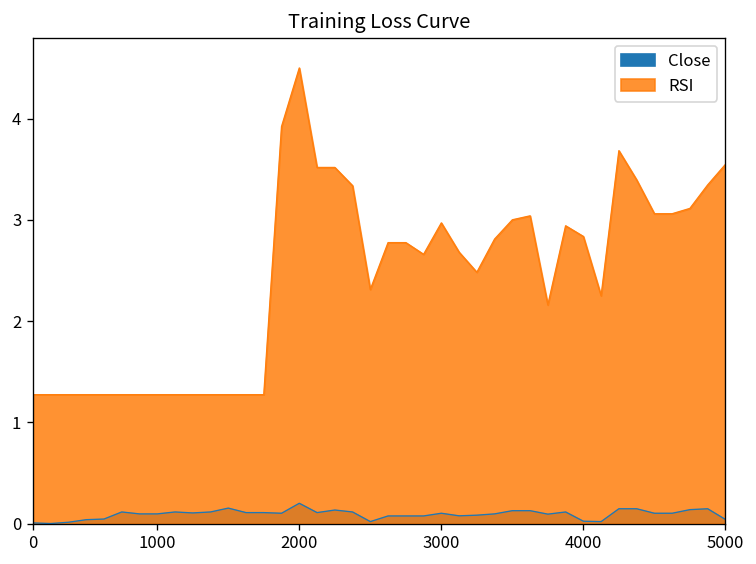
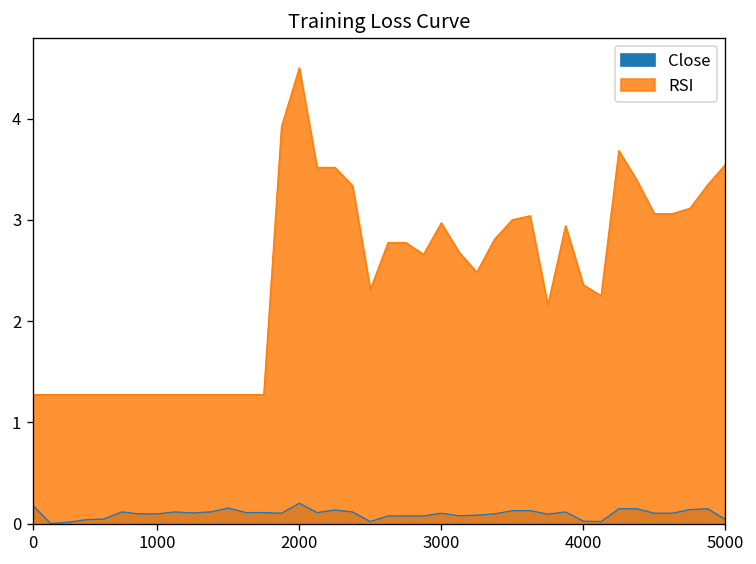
  {
    "Close": {
-     "0": 0.0,
+     "0": 0.2,
      "1000": 0.1,
      "2000": 0.2,
      "3000": 0.1,
      "4000": 0.0,
      "5000": 0.0
    },
    "RSI": {
      "0": 1.3,
      "1000": 1.3,
      "2000": 4.5,
      "3000": 3.0,
-     "4000": 2.8,
+     "4000": 2.4,
      "5000": 3.5
    }
  }
